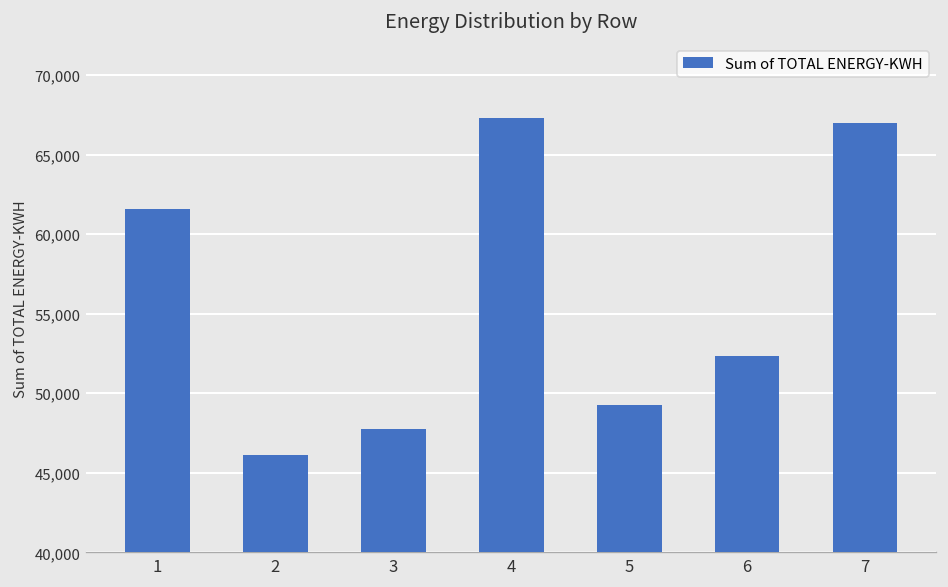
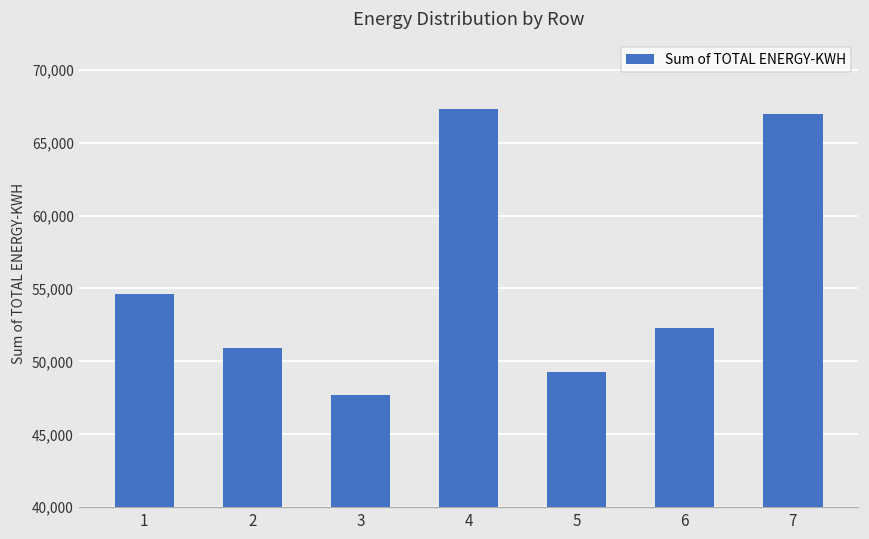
  {
-   "1": "61,600",
-   "2": "46,100",
+   "1": "54,600",
+   "2": "50,900",
    "3": "47,700",
    "4": "67,300",
    "5": "49,300",
    "6": "52,300",
    "7": "67,000"
  }
